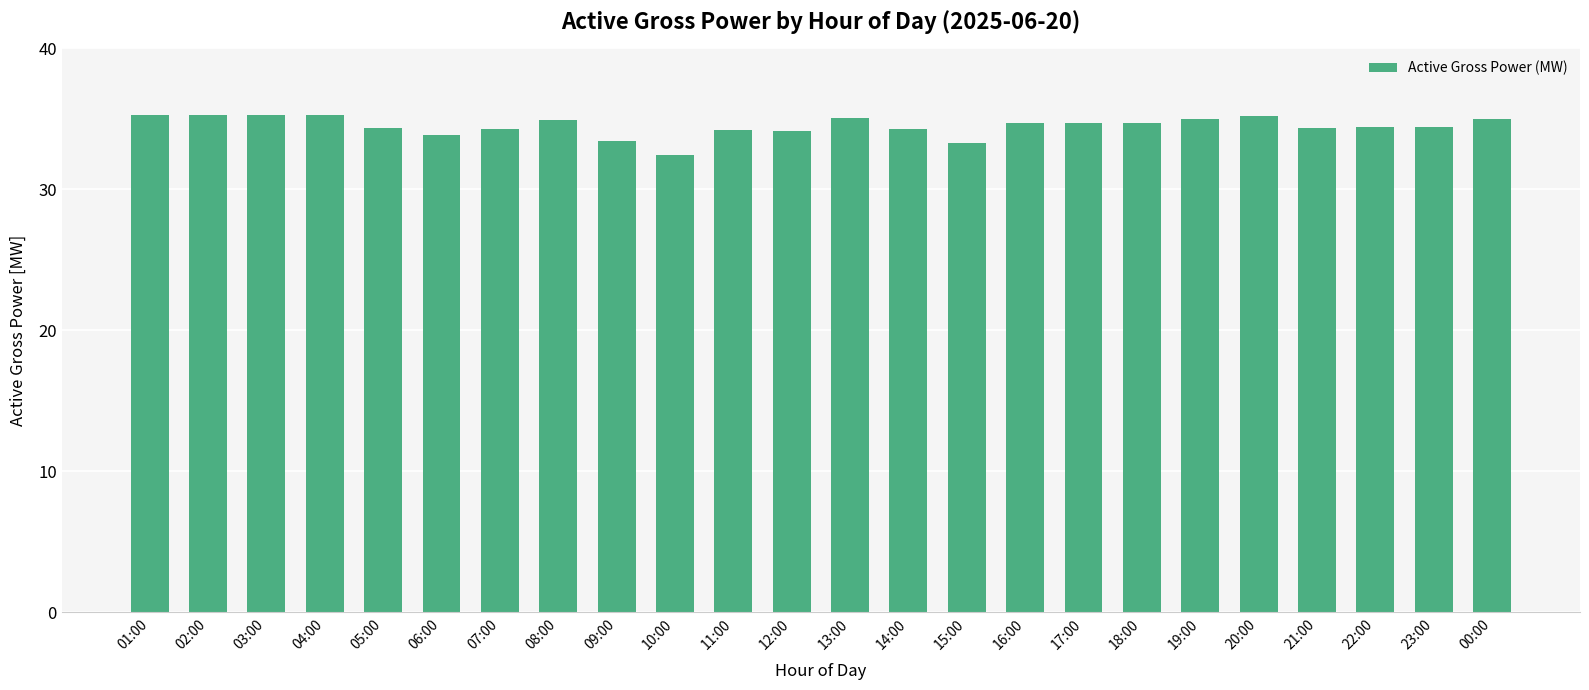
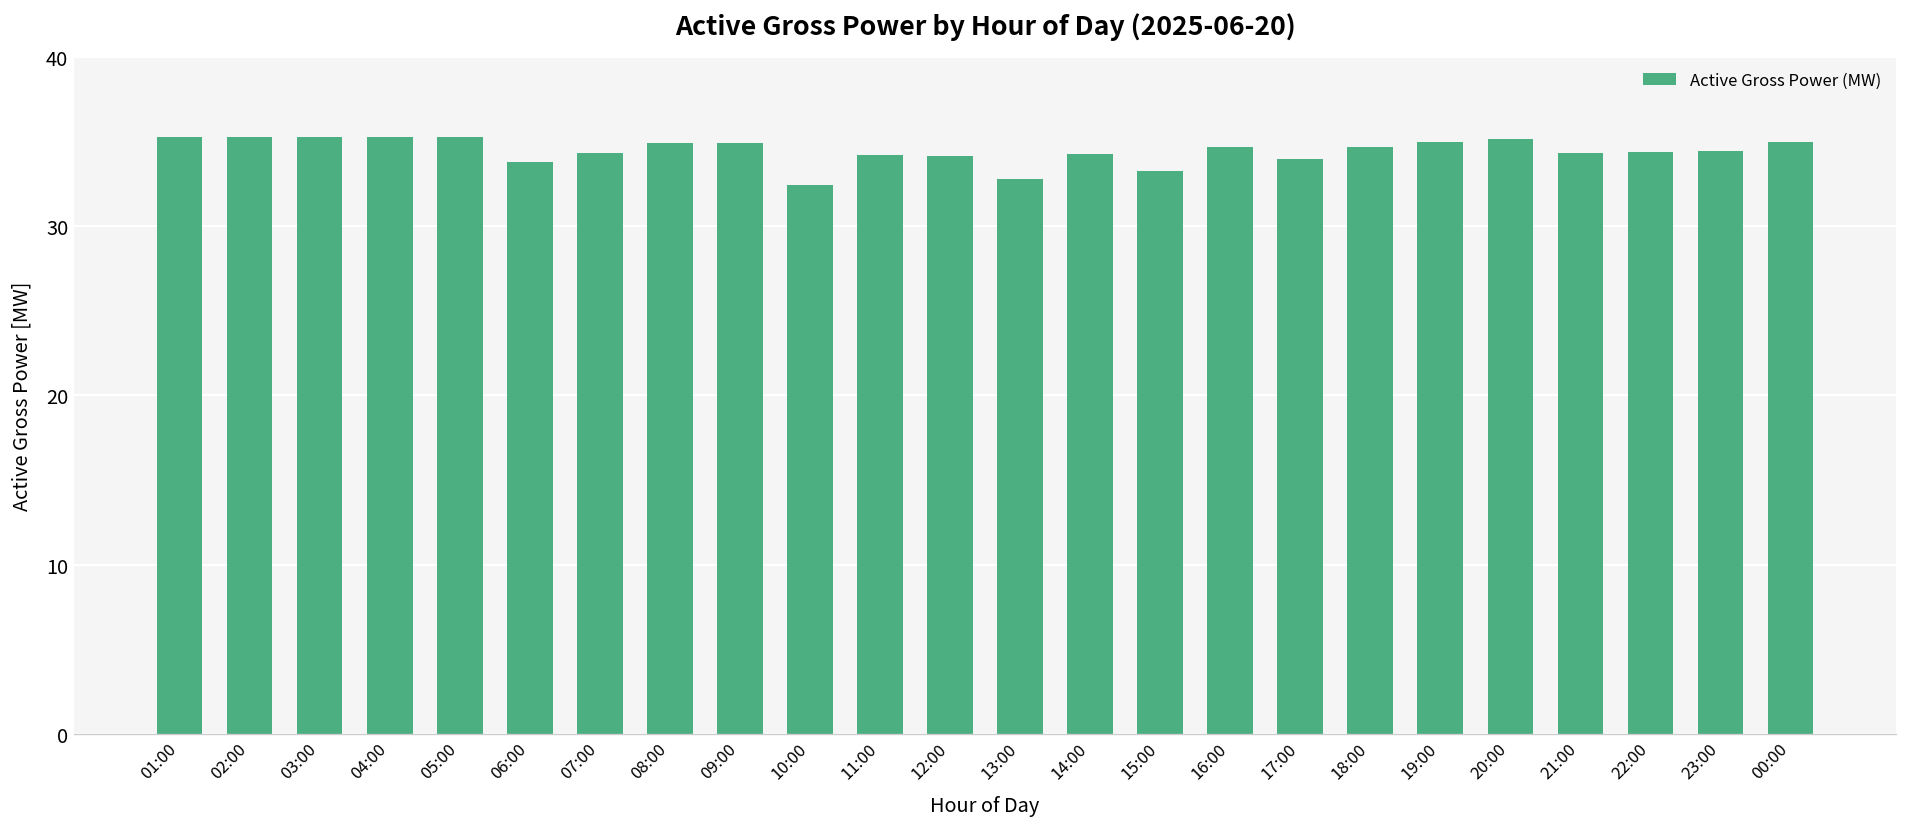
  {
    "01:00": 35.3,
    "02:00": 35.3,
    "03:00": 35.3,
    "04:00": 35.3,
-   "05:00": 34.4,
+   "05:00": 35.3,
    "06:00": 33.8,
    "07:00": 34.3,
    "08:00": 34.9,
-   "09:00": 33.5,
+   "09:00": 34.9,
    "10:00": 32.4,
    "11:00": 34.2,
    "12:00": 34.2,
-   "13:00": 35.1,
+   "13:00": 32.8,
    "14:00": 34.2,
    "15:00": 33.3,
    "16:00": 34.7,
-   "17:00": 34.7,
+   "17:00": 33.9,
    "18:00": 34.7,
    "19:00": 35.0,
    "20:00": 35.2,
    "21:00": 34.3,
    "22:00": 34.4,
    "23:00": 34.4,
    "00:00": 35.0
  }
